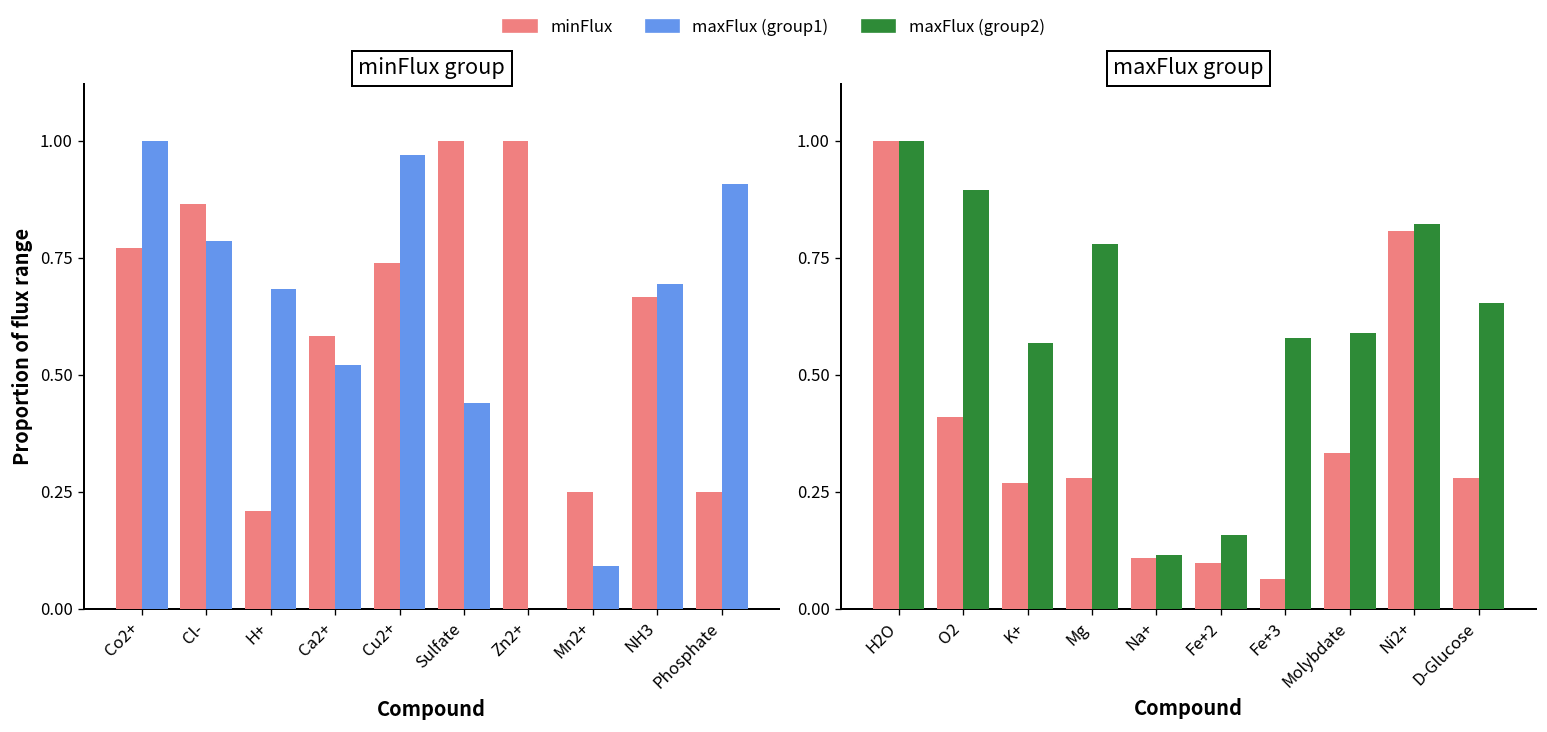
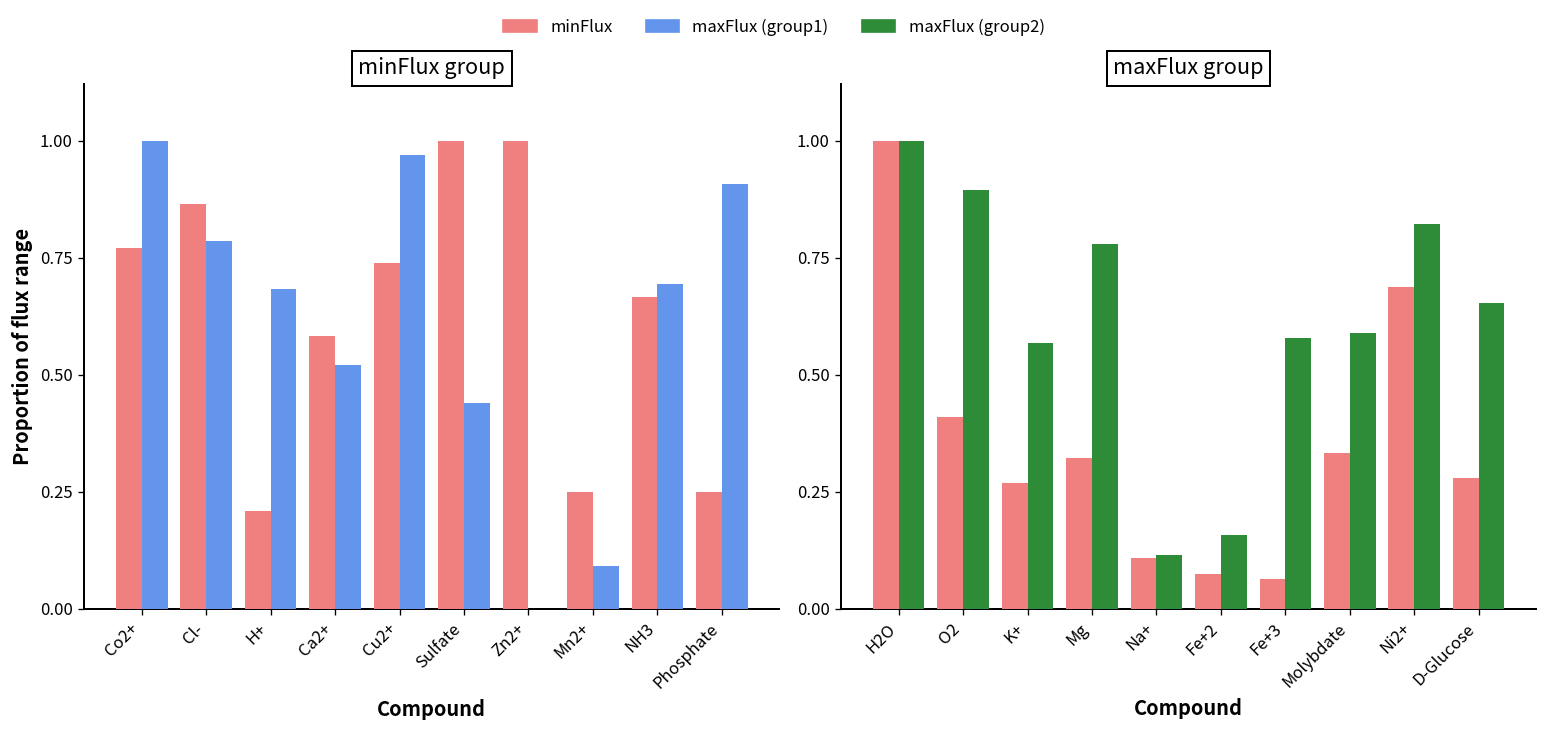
  {
    "minFlux group": {
      "minFlux": {
        "Co2+": 0.77,
        "Cl-": 0.86,
        "H+": 0.21,
        "Ca2+": 0.58,
        "Cu2+": 0.74,
        "Sulfate": 1.00,
        "Zn2+": 1.00,
        "Mn2+": 0.25,
        "NH3": 0.67,
        "Phosphate": 0.25
      }
    },
    "maxFlux group": {
      "minFlux": {
        "H2O": 1.00,
        "O2": 0.41,
        "K+": 0.27,
-       "Mg": 0.28,
+       "Mg": 0.32,
        "Na+": 0.11,
-       "Fe+2": 0.10,
+       "Fe+2": 0.08,
        "Fe+3": 0.06,
        "Molybdate": 0.33,
-       "Ni2+": 0.81,
+       "Ni2+": 0.69,
        "D-Glucose": 0.28
      }
    }
  }
